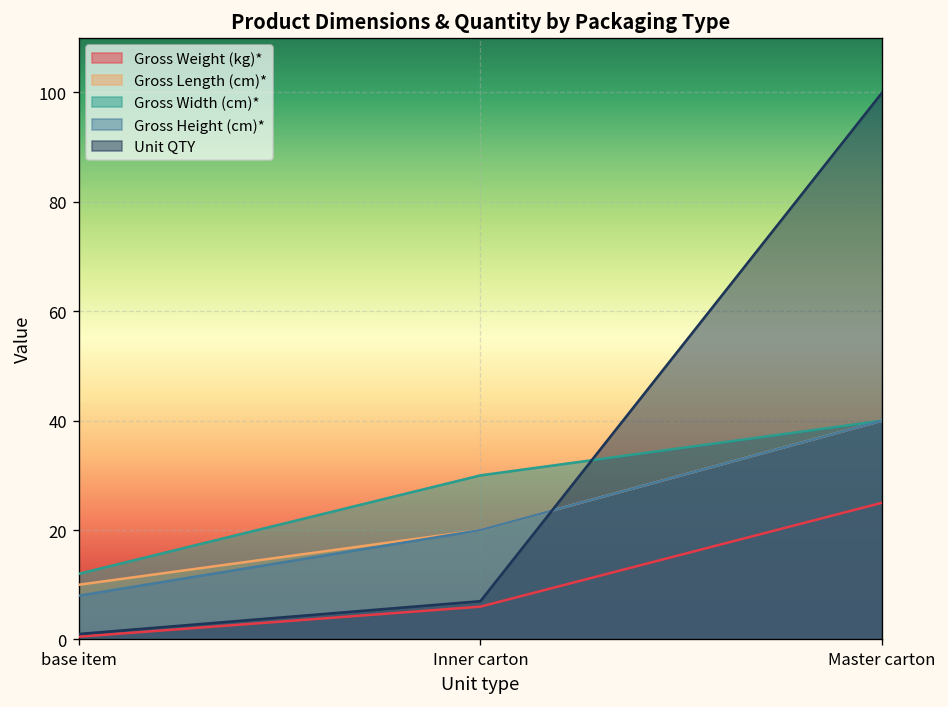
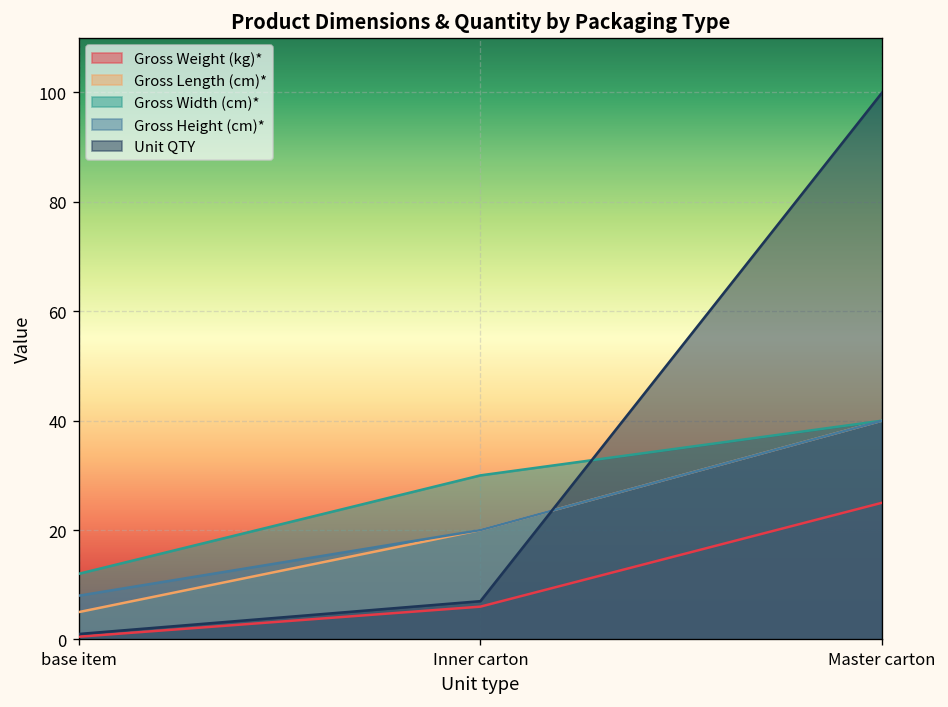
  {
    "Gross Weight (kg)*": {
      "Inner carton": 6,
      "Master carton": 25
    },
    "Gross Length (cm)*": {
-     "base item": 10
+     "base item": 5
    },
    "Unit QTY": {
      "Inner carton": 7,
      "Master carton": 100
    }
  }
